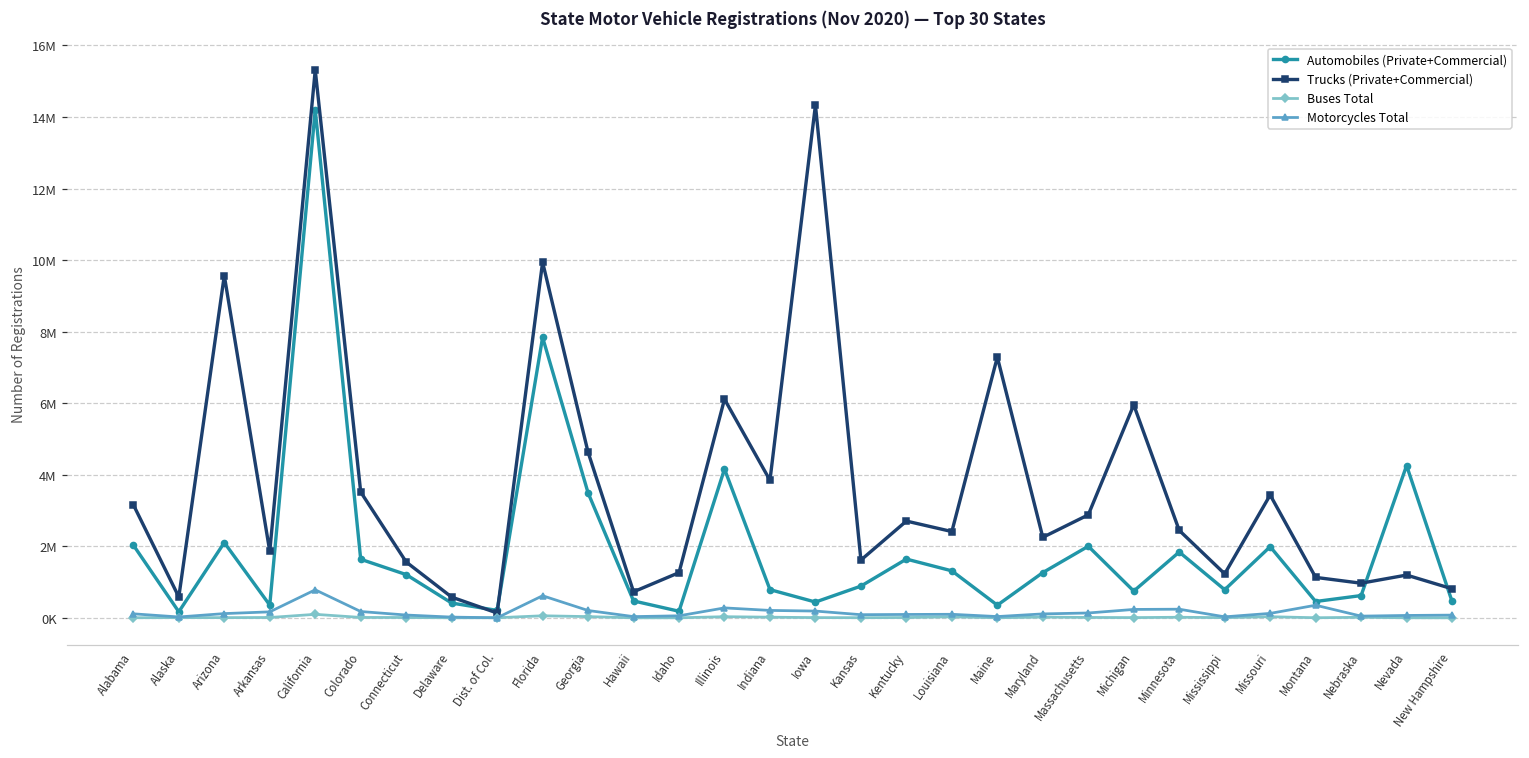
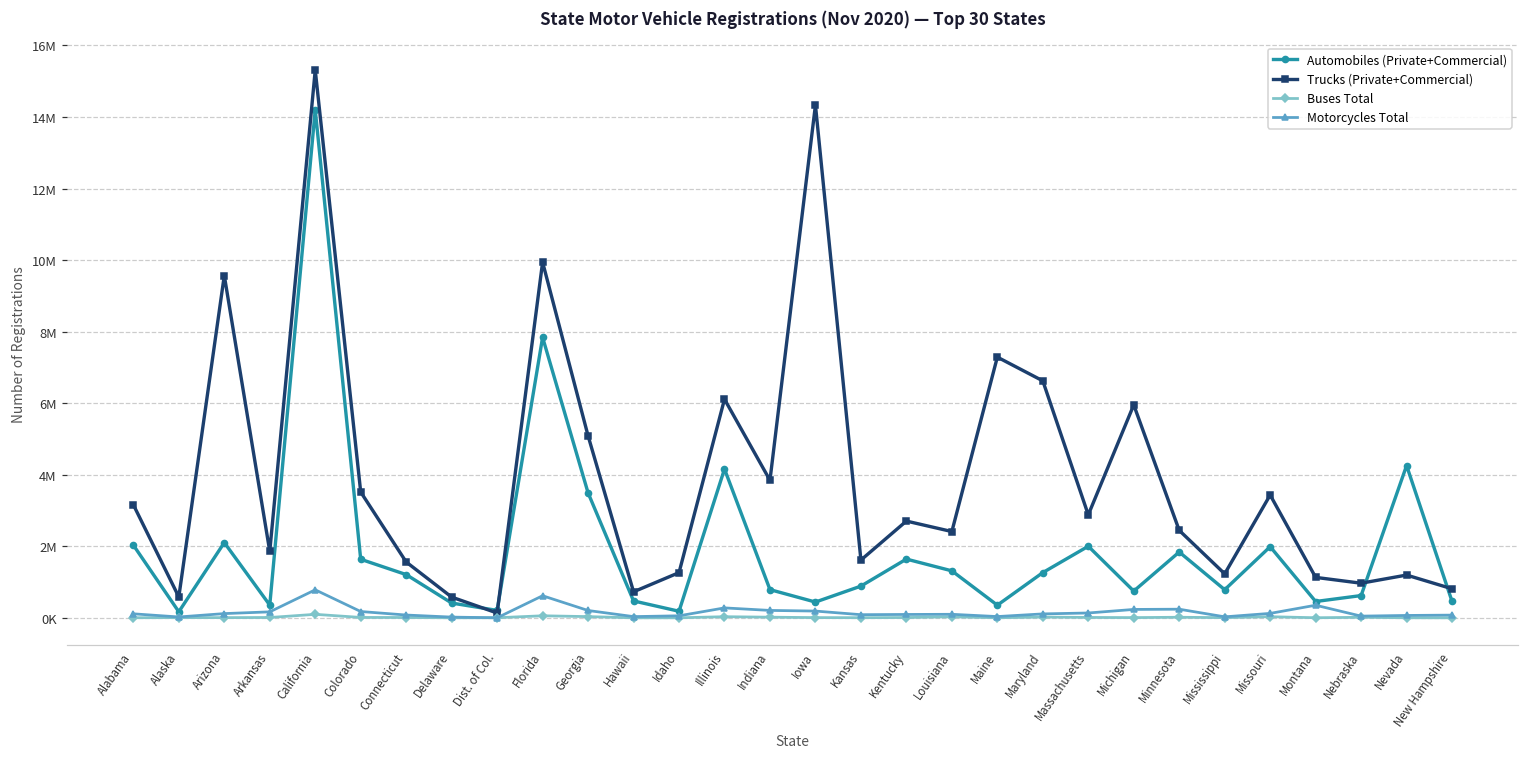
  {
    "Automobiles (Private+Commercial)": {
      "Alabama": 2000000,
      "Alaska": 200000,
      "Arizona": 2100000,
      "Arkansas": 400000,
      "California": 14200000,
      "Colorado": 1600000,
      "Connecticut": 1200000,
      "Delaware": 400000,
      "Florida": 7800000,
      "Georgia": 3500000,
      "Hawaii": 500000,
      "Idaho": 200000,
      "Illinois": 4200000,
      "Indiana": 800000,
      "Iowa": 400000,
      "Kansas": 900000,
      "Kentucky": 1600000,
      "Louisiana": 1300000,
      "Maine": 400000,
      "Maryland": 1300000,
      "Massachusetts": 2000000,
      "Michigan": 800000,
      "Minnesota": 1800000,
      "Mississippi": 800000,
      "Missouri": 2000000,
      "Montana": 500000,
      "Nebraska": 600000,
      "Nevada": 4300000,
      "New Hampshire": 500000
    },
    "Trucks (Private+Commercial)": {
      "Alabama": 3200000,
      "Alaska": 600000,
      "Arizona": 9600000,
      "Arkansas": 1900000,
      "California": 15300000,
      "Colorado": 3500000,
      "Connecticut": 1600000,
      "Delaware": 600000,
      "Florida": 9900000,
-     "Georgia": 4600000,
+     "Georgia": 5100000,
      "Hawaii": 700000,
      "Idaho": 1300000,
      "Illinois": 6100000,
      "Indiana": 3800000,
      "Iowa": 14300000,
      "Kansas": 1600000,
      "Kentucky": 2700000,
      "Louisiana": 2400000,
      "Maine": 7300000,
-     "Maryland": 2300000,
+     "Maryland": 6600000,
      "Massachusetts": 2900000,
      "Michigan": 6000000,
      "Minnesota": 2400000,
      "Mississippi": 1200000,
      "Missouri": 3400000,
      "Montana": 1100000,
      "Nebraska": 1000000,
      "Nevada": 1200000,
      "New Hampshire": 800000
    }
  }
